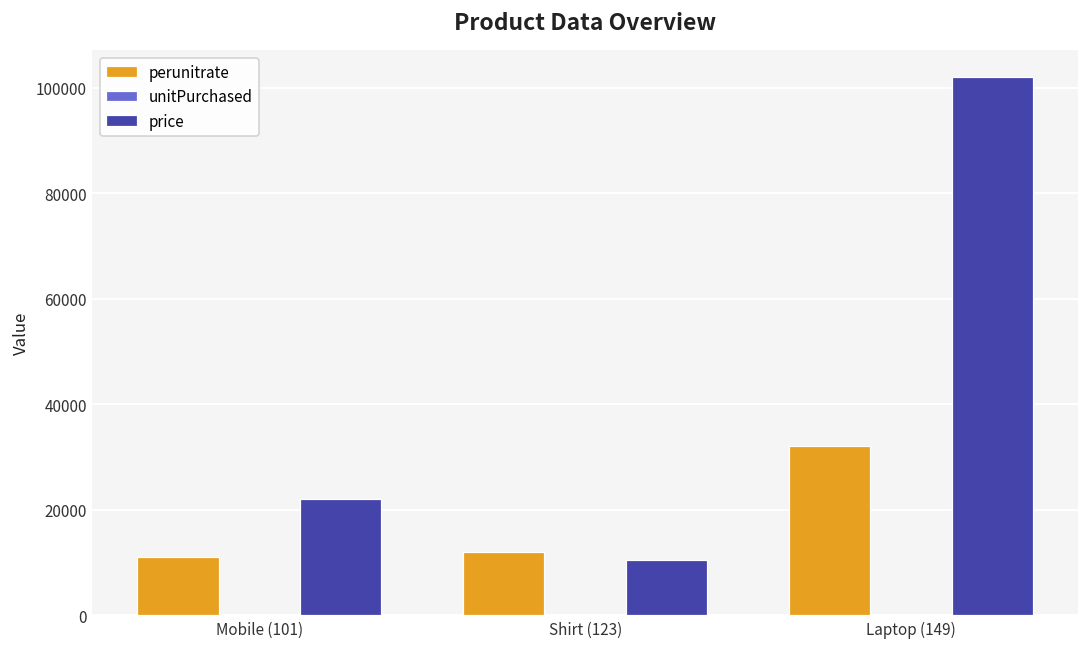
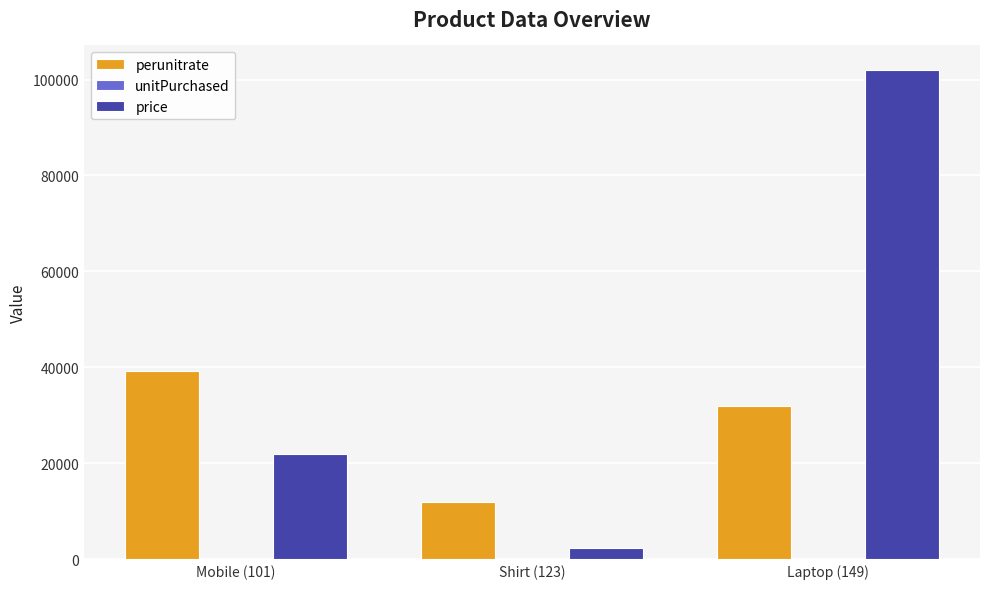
  {
    "perunitrate": {
-     "Mobile (101)": 11000,
+     "Mobile (101)": 39000,
      "Shirt (123)": 12000,
      "Laptop (149)": 32000
    },
    "price": {
      "Mobile (101)": 22000,
-     "Shirt (123)": 11000,
+     "Shirt (123)": 2000,
      "Laptop (149)": 102000
    }
  }
